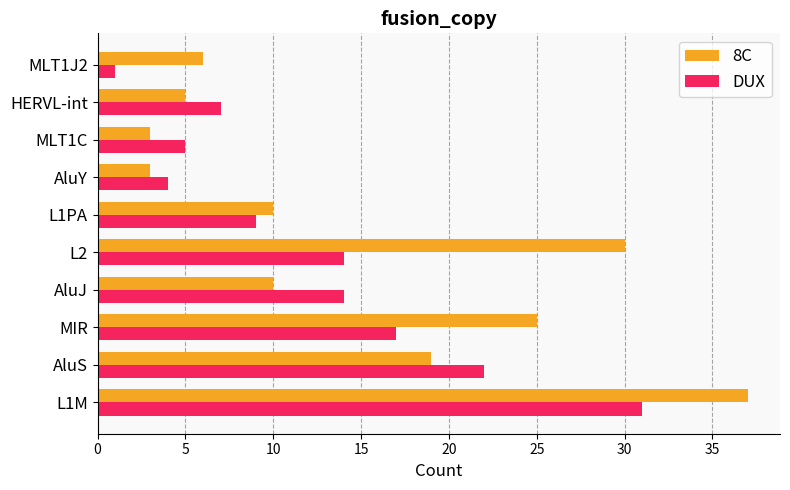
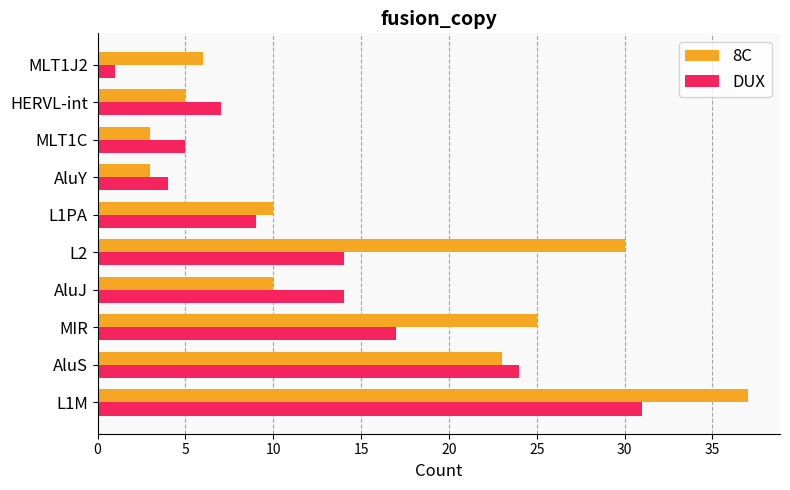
  {
    "8C": {
      "MLT1J2": 6,
      "HERVL-int": 5,
      "MLT1C": 3,
      "AluY": 3,
      "L1PA": 10,
      "L2": 30,
      "AluJ": 10,
      "MIR": 25,
-     "AluS": 19,
+     "AluS": 23,
      "L1M": 37
    },
    "DUX": {
      "MLT1J2": 1,
      "HERVL-int": 7,
      "MLT1C": 5,
      "AluY": 4,
      "L1PA": 9,
      "L2": 14,
      "AluJ": 14,
      "MIR": 17,
-     "AluS": 22,
+     "AluS": 24,
      "L1M": 31
    }
  }
